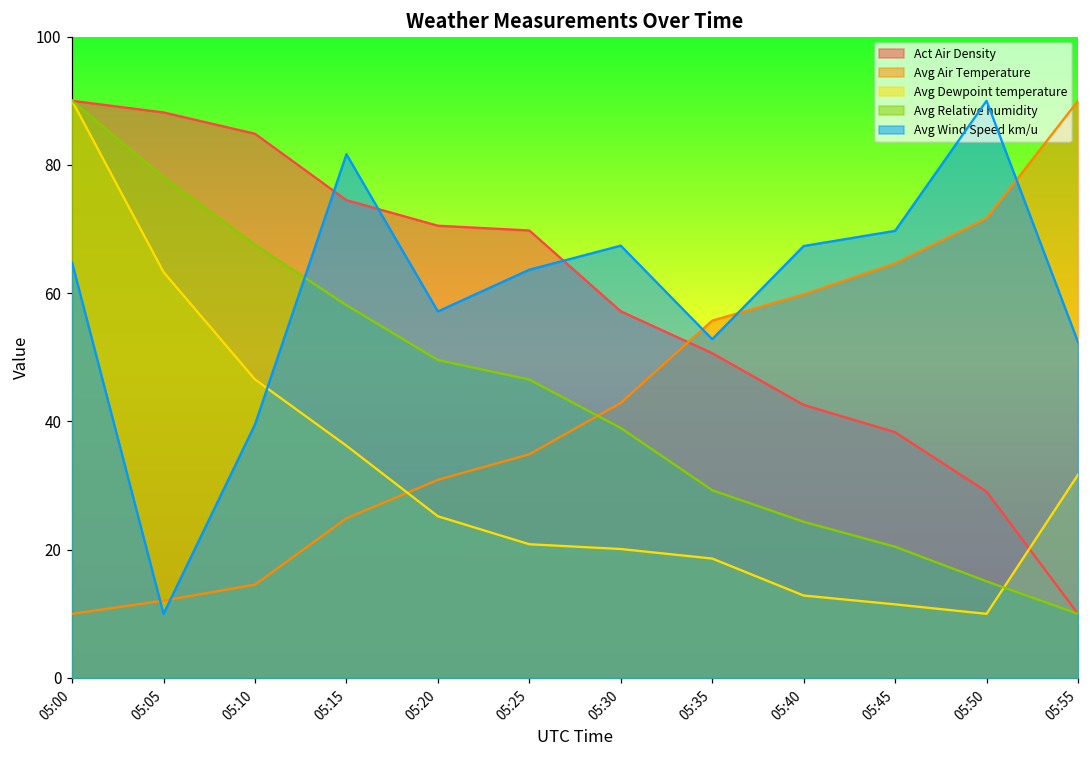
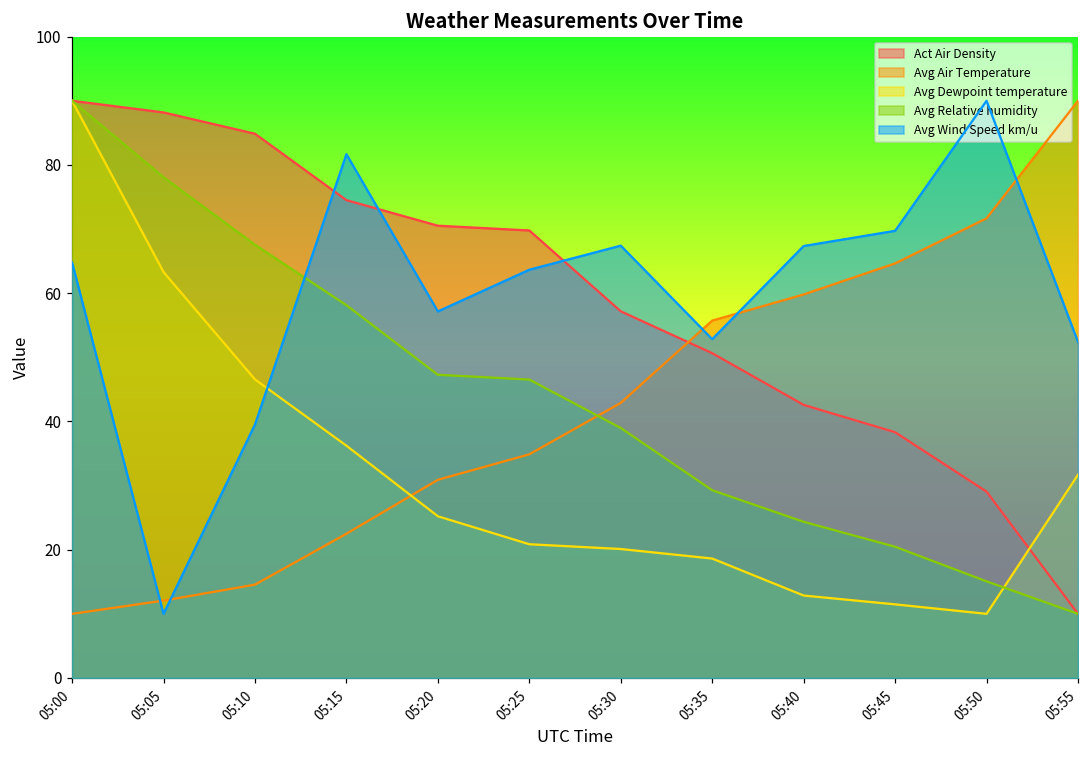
  {
    "Act Air Density": {
      "05:05": 88,
      "05:10": 85,
      "05:15": 75,
      "05:20": 71,
      "05:25": 70,
      "05:30": 57,
      "05:35": 51,
      "05:40": 43,
      "05:45": 38,
      "05:50": 29
    },
    "Avg Air Temperature": {
      "05:00": 10,
      "05:05": 12,
      "05:10": 15,
-     "05:15": 25,
+     "05:15": 22,
      "05:20": 31,
      "05:25": 35,
      "05:30": 43,
      "05:35": 56,
      "05:40": 60,
      "05:45": 65,
      "05:50": 72,
      "05:55": 90
    },
    "Avg Dewpoint temperature": {
      "05:05": 63,
      "05:10": 47,
      "05:15": 36,
      "05:20": 25,
      "05:25": 21,
      "05:30": 20,
      "05:35": 19,
      "05:40": 13,
      "05:45": 11,
      "05:50": 10,
      "05:55": 32
    },
    "Avg Relative humidity": {
      "05:05": 78,
      "05:10": 68,
      "05:15": 58,
-     "05:20": 50,
+     "05:20": 47,
      "05:25": 47,
      "05:30": 39,
      "05:35": 29,
      "05:40": 24,
      "05:45": 20,
      "05:50": 15
    },
    "Avg Wind Speed km/u": {
      "05:00": 65,
      "05:05": 10,
      "05:10": 40,
      "05:15": 82,
      "05:20": 57,
      "05:25": 64,
      "05:30": 67,
      "05:35": 53,
      "05:40": 67,
      "05:45": 70,
      "05:55": 52
    }
  }
